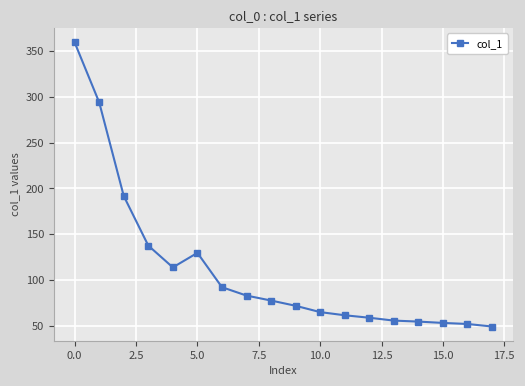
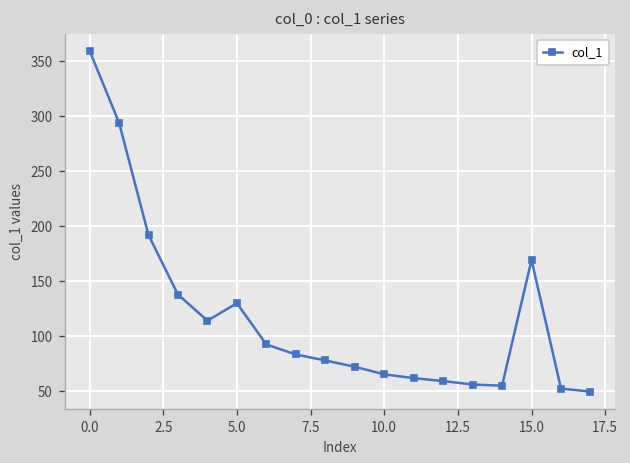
  {
    "0.0": 360,
    "5.0": 130,
    "10.0": 70,
-   "15.0": 50
+   "15.0": 170
  }
